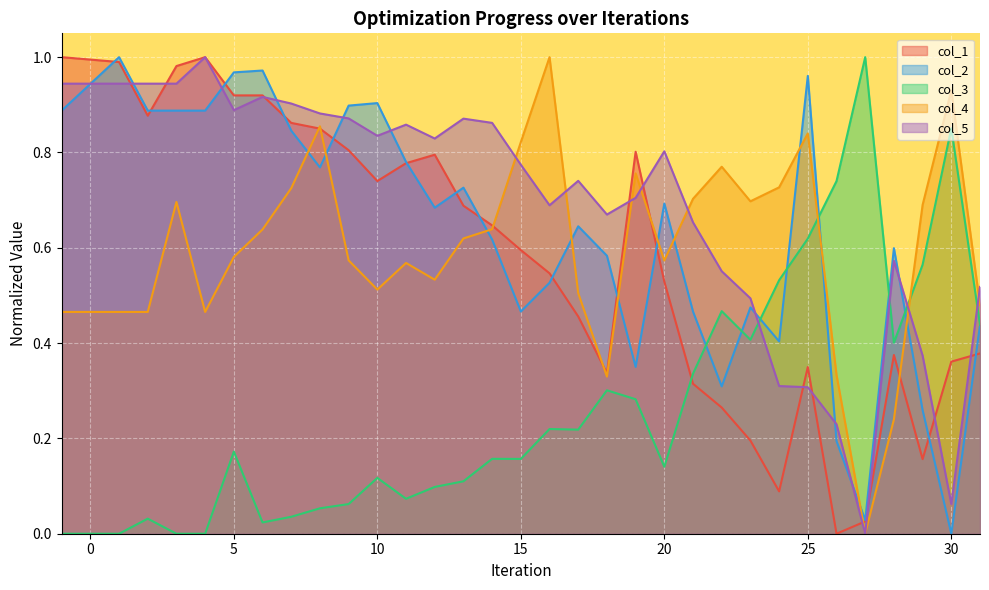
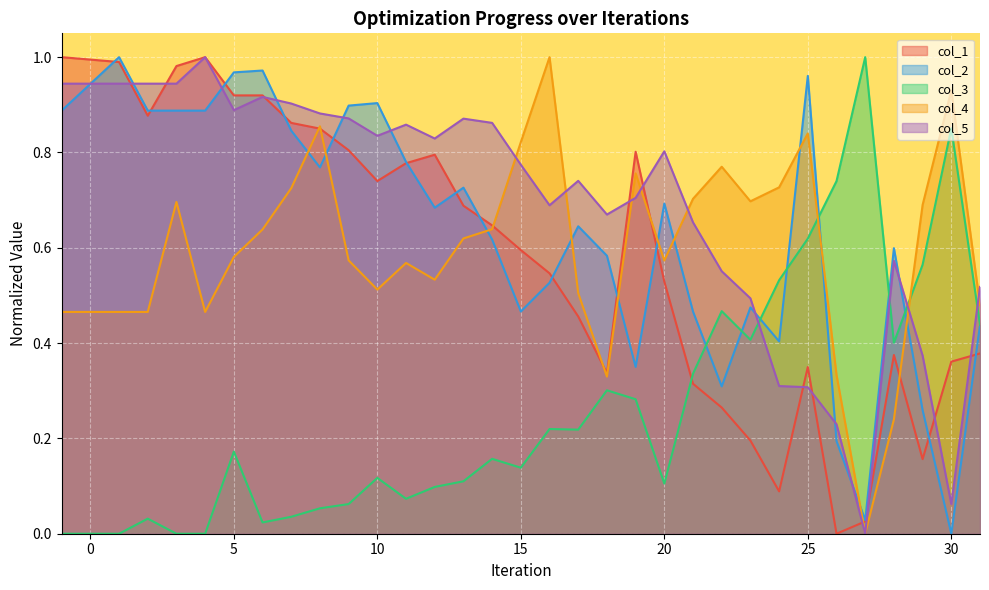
  {
    "col_1": {
      "5": 0.92,
      "10": 0.74,
      "15": 0.60,
      "20": 0.53,
      "25": 0.35,
      "30": 0.36
    },
    "col_2": {
      "5": 0.97,
      "10": 0.90,
      "15": 0.47,
      "20": 0.69,
      "25": 0.96,
      "30": 0.00
    },
    "col_3": {
      "5": 0.17,
      "10": 0.12,
-     "15": 0.16,
-     "20": 0.14,
+     "15": 0.14,
+     "20": 0.11,
      "25": 0.62
    },
    "col_4": {
      "5": 0.58,
      "10": 0.51,
      "15": 0.82,
      "20": 0.57,
      "25": 0.84
    },
    "col_5": {
      "5": 0.89,
      "10": 0.83,
      "15": 0.77,
      "20": 0.80,
      "25": 0.31,
      "30": 0.06
    }
  }
